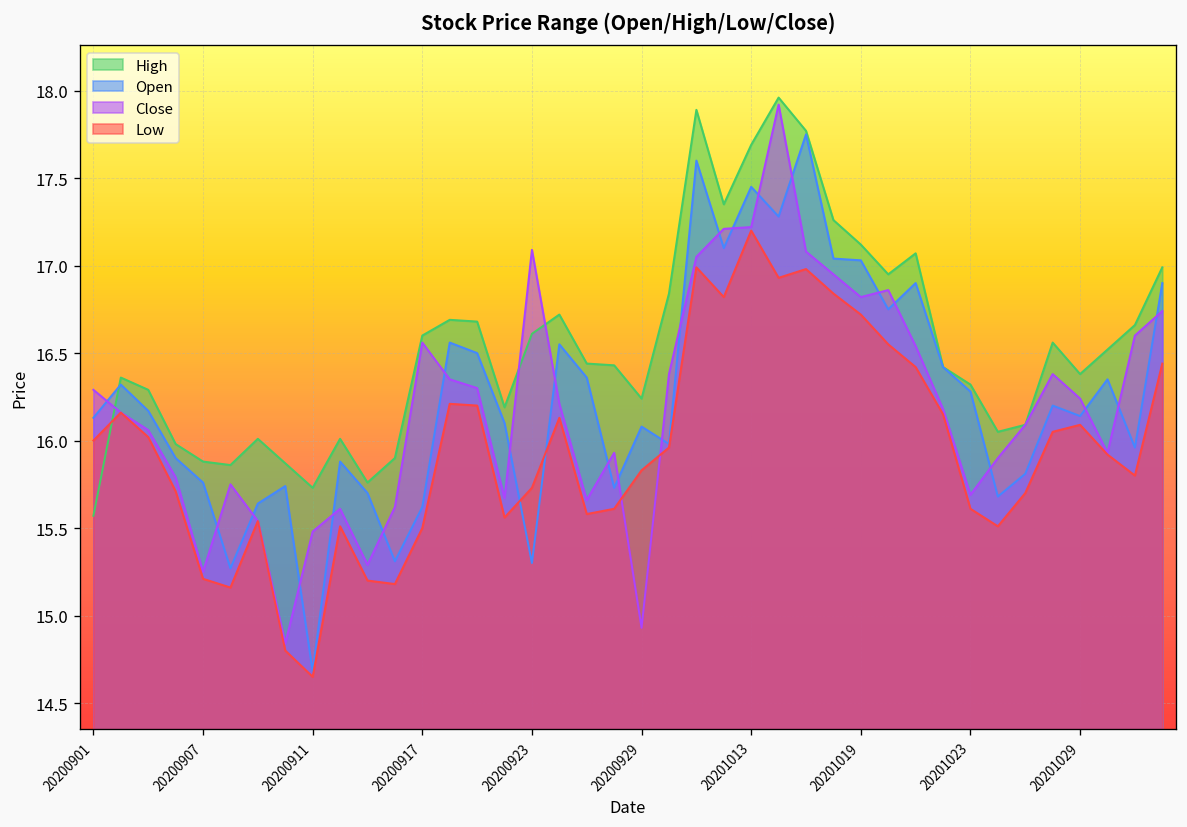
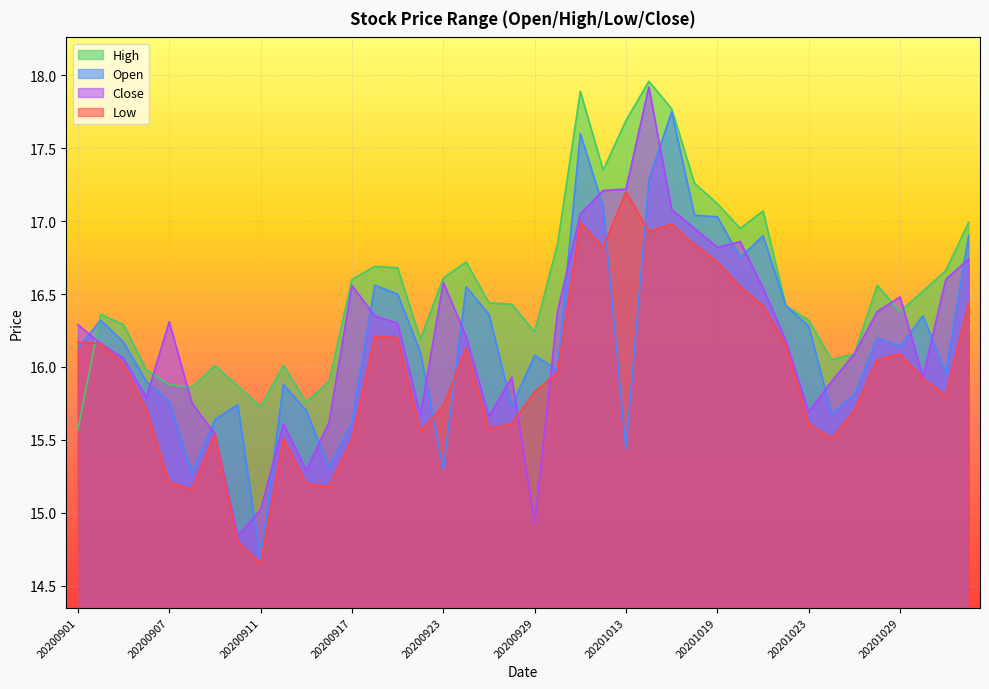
  {
    "High": {
      "20200901": 15.57,
      "20200907": 15.88,
      "20200911": 15.73,
      "20200917": 16.60,
      "20200923": 16.61,
      "20200929": 16.24,
      "20201013": 17.69,
      "20201019": 17.12,
      "20201023": 16.32,
      "20201029": 16.38
    },
    "Open": {
      "20200901": 16.13,
      "20200907": 15.76,
      "20200911": 14.68,
      "20200917": 15.62,
      "20200923": 15.30,
      "20200929": 16.08,
-     "20201013": 17.45,
+     "20201013": 15.44,
      "20201019": 17.03,
      "20201023": 16.28,
      "20201029": 16.14
    },
    "Close": {
      "20200901": 16.29,
-     "20200907": 15.25,
-     "20200911": 15.48,
+     "20200907": 16.31,
+     "20200911": 15.02,
      "20200917": 16.56,
-     "20200923": 17.09,
+     "20200923": 16.58,
      "20200929": 14.93,
      "20201013": 17.22,
      "20201019": 16.82,
      "20201023": 15.69,
-     "20201029": 16.24
+     "20201029": 16.48
    },
    "Low": {
-     "20200901": 16.00,
+     "20200901": 16.17,
      "20200907": 15.21,
      "20200911": 14.65,
      "20200917": 15.50,
      "20200923": 15.73,
      "20200929": 15.83,
      "20201013": 17.20,
      "20201019": 16.72,
      "20201023": 15.61,
      "20201029": 16.09
    }
  }
